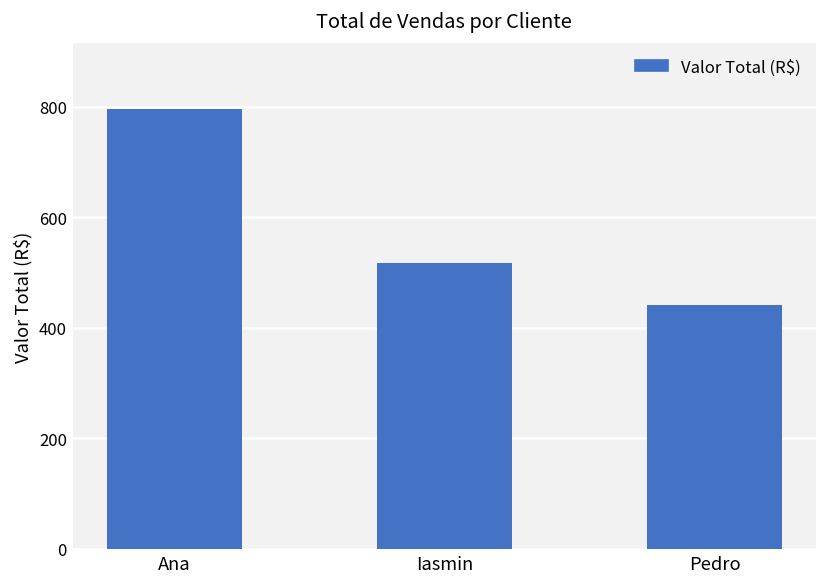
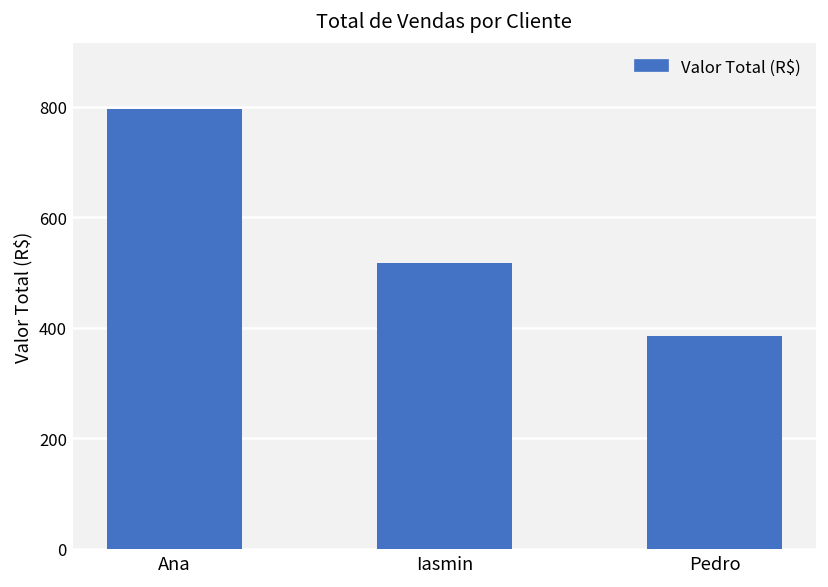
  {
    "Ana": 800,
    "Iasmin": 520,
-   "Pedro": 440
+   "Pedro": 390
  }
